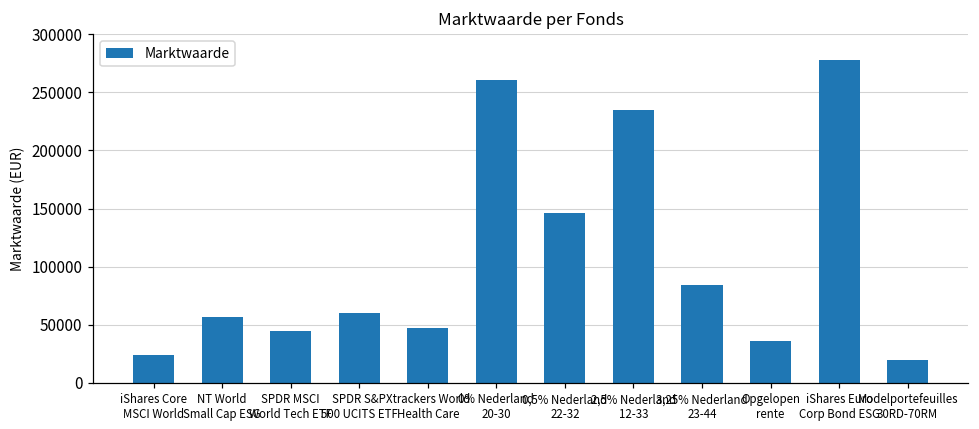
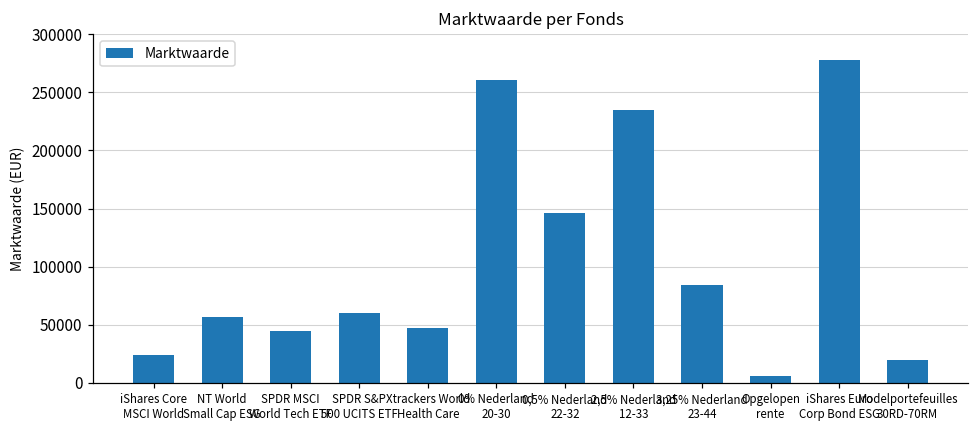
  {
    "iShares Core MSCI World": 23000,
    "SPDR MSCI World Tech ETF": 45000,
    "Xtrackers World Health Care": 47000,
-   "Opgelopen rente": 36000
+   "Opgelopen rente": 5000
  }
